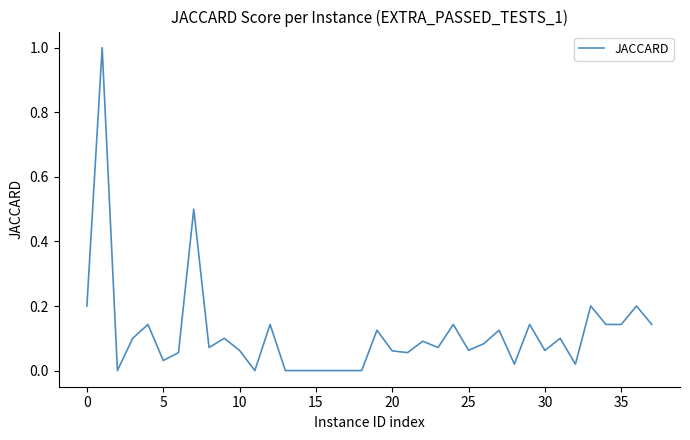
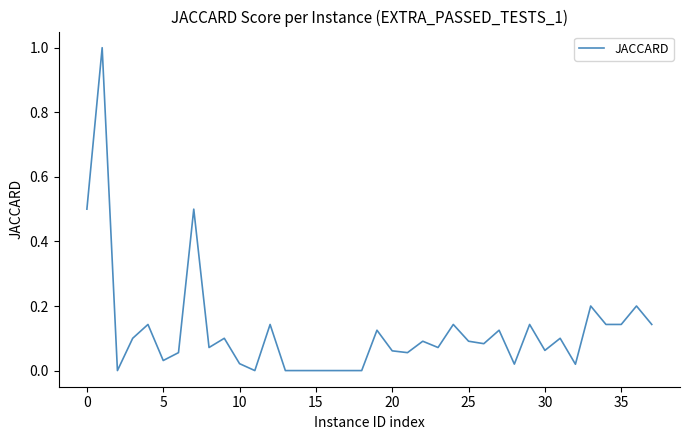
  {
-   "0": 0.2,
+   "0": 0.5,
    "5": 0.03,
-   "10": 0.06,
+   "10": 0.02,
    "15": 0.00,
    "20": 0.06,
-   "25": 0.06,
+   "25": 0.09,
    "30": 0.06,
    "35": 0.14
  }
